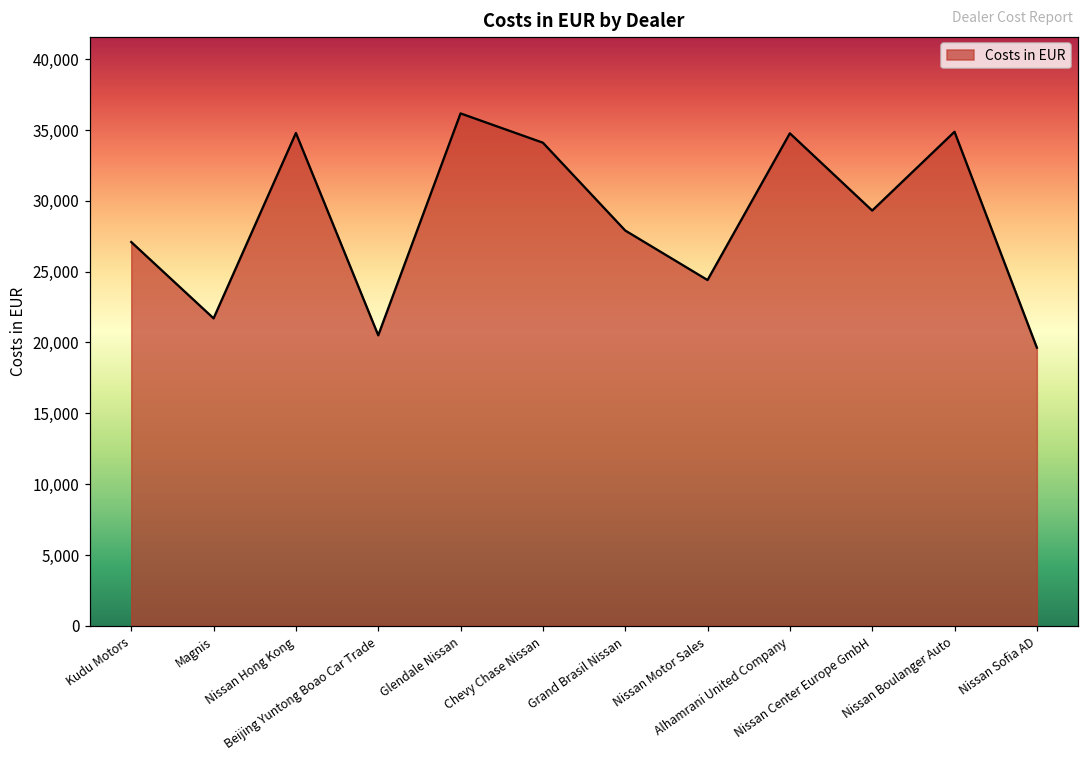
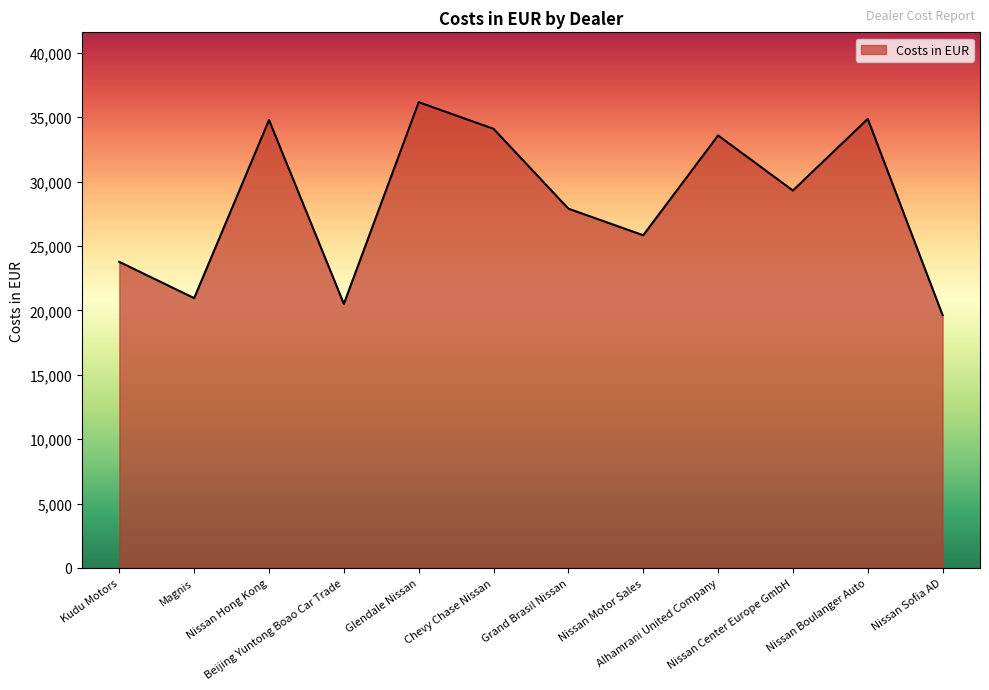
  {
-   "Kudu Motors": "27,100",
-   "Magnis": "21,700",
+   "Kudu Motors": "23,800",
+   "Magnis": "21,000",
    "Nissan Hong Kong": "34,800",
    "Beijing Yuntong Boao Car Trade": "20,500",
    "Glendale Nissan": "36,200",
    "Chevy Chase Nissan": "34,100",
    "Grand Brasil Nissan": "27,900",
-   "Nissan Motor Sales": "24,400",
-   "Alhamrani United Company": "34,800",
+   "Nissan Motor Sales": "25,800",
+   "Alhamrani United Company": "33,600",
    "Nissan Center Europe GmbH": "29,300",
    "Nissan Boulanger Auto": "34,900",
    "Nissan Sofia AD": "19,600"
  }
